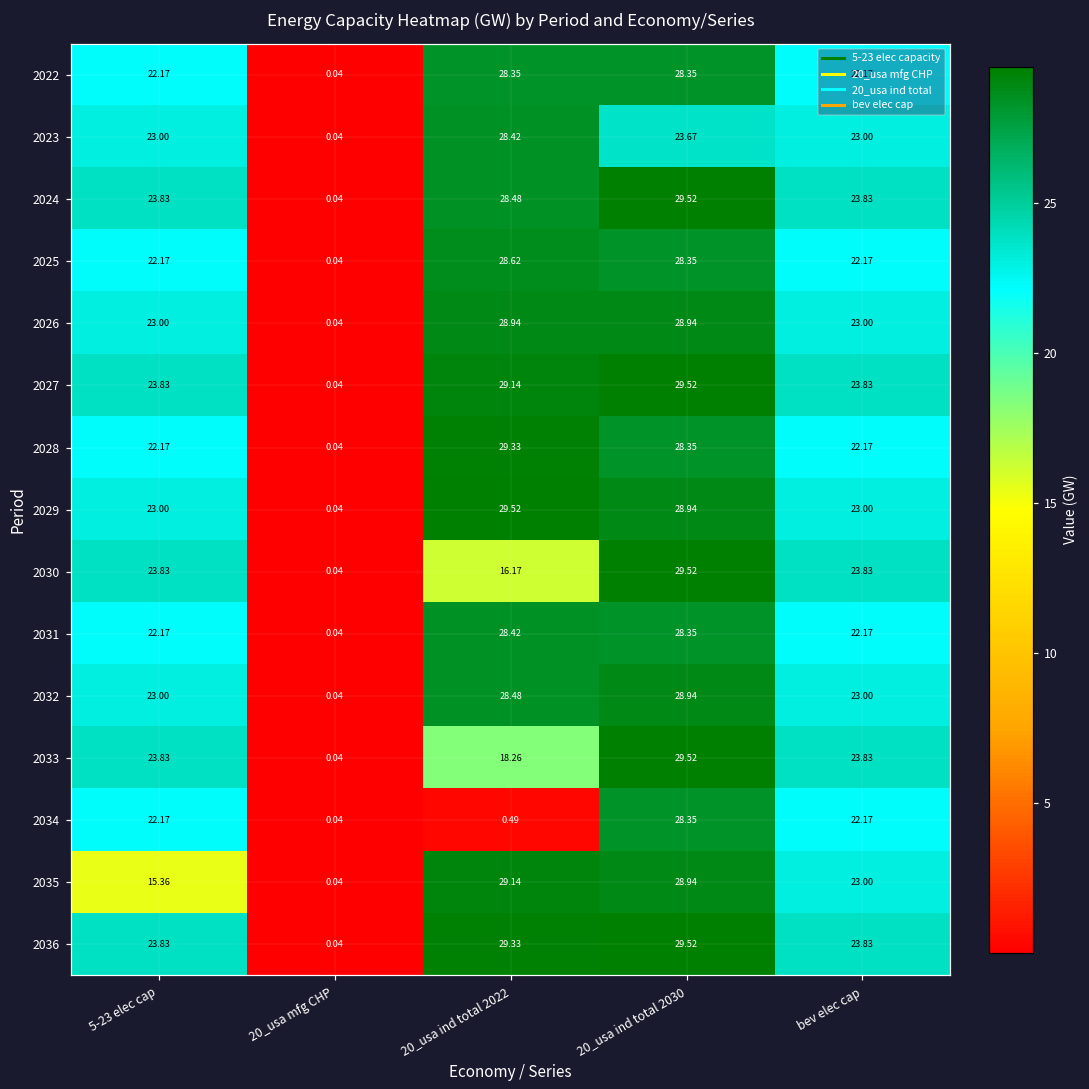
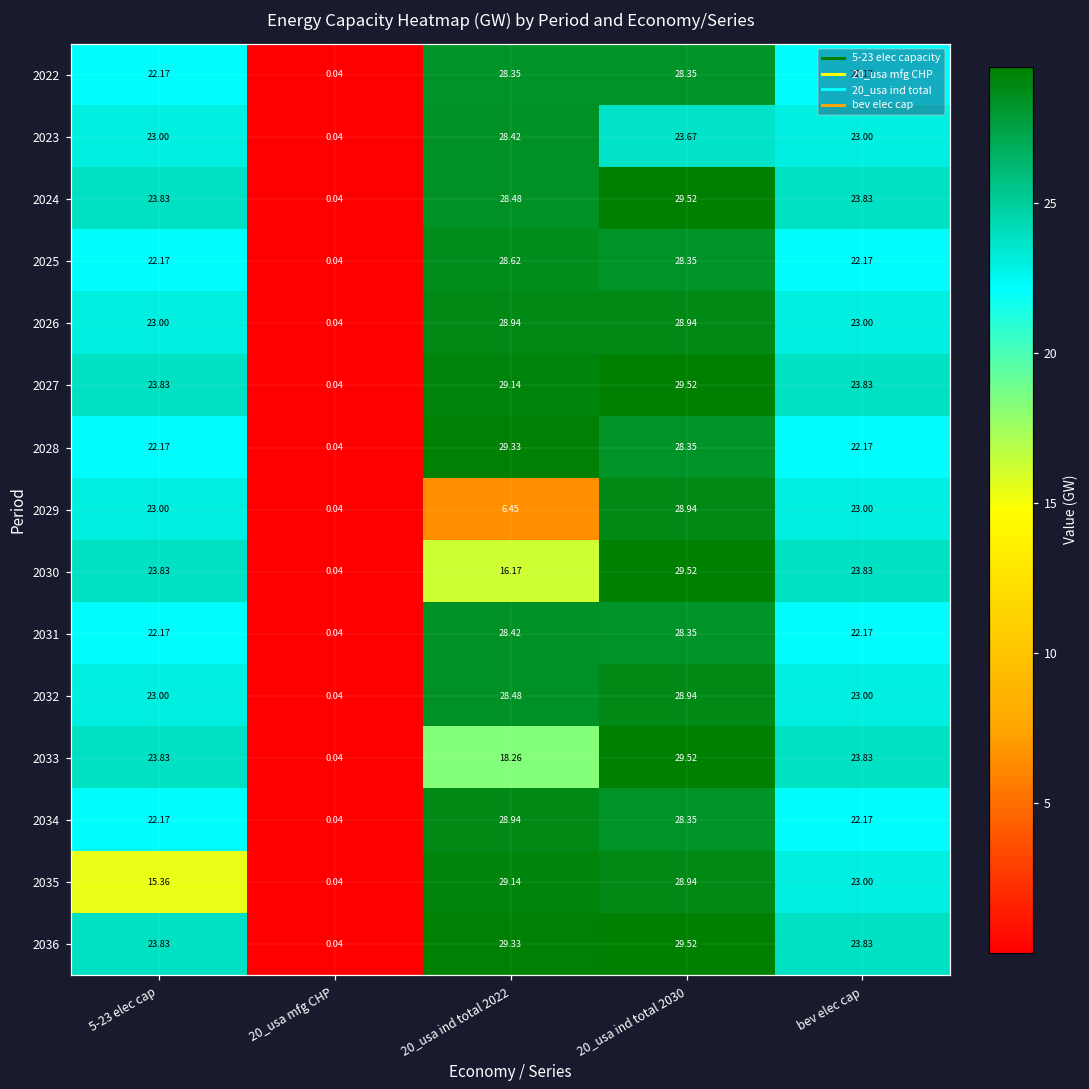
  {
    "2022": {
      "5-23 elec cap": 22.17,
      "20_usa mfg CHP": 0.04,
      "20_usa ind total 2022": 28.35,
      "20_usa ind total 2030": 28.35
    },
    "2023": {
      "5-23 elec cap": 23.00,
      "20_usa mfg CHP": 0.04,
      "20_usa ind total 2022": 28.42,
      "20_usa ind total 2030": 23.67,
      "bev elec cap": 23.00
    },
    "2024": {
      "5-23 elec cap": 23.83,
      "20_usa mfg CHP": 0.04,
      "20_usa ind total 2022": 28.48,
      "20_usa ind total 2030": 29.52,
      "bev elec cap": 23.83
    },
    "2025": {
      "5-23 elec cap": 22.17,
      "20_usa mfg CHP": 0.04,
      "20_usa ind total 2022": 28.62,
      "20_usa ind total 2030": 28.35,
      "bev elec cap": 22.17
    },
    "2026": {
      "5-23 elec cap": 23.00,
      "20_usa mfg CHP": 0.04,
      "20_usa ind total 2022": 28.94,
      "20_usa ind total 2030": 28.94,
      "bev elec cap": 23.00
    },
    "2027": {
      "5-23 elec cap": 23.83,
      "20_usa mfg CHP": 0.04,
      "20_usa ind total 2022": 29.14,
      "20_usa ind total 2030": 29.52,
      "bev elec cap": 23.83
    },
    "2028": {
      "5-23 elec cap": 22.17,
      "20_usa mfg CHP": 0.04,
      "20_usa ind total 2022": 29.33,
      "20_usa ind total 2030": 28.35,
      "bev elec cap": 22.17
    },
    "2029": {
      "5-23 elec cap": 23.00,
      "20_usa mfg CHP": 0.04,
-     "20_usa ind total 2022": 29.52,
+     "20_usa ind total 2022": 6.45,
      "20_usa ind total 2030": 28.94,
      "bev elec cap": 23.00
    },
    "2030": {
      "5-23 elec cap": 23.83,
      "20_usa mfg CHP": 0.04,
      "20_usa ind total 2022": 16.17,
      "20_usa ind total 2030": 29.52,
      "bev elec cap": 23.83
    },
    "2031": {
      "5-23 elec cap": 22.17,
      "20_usa mfg CHP": 0.04,
      "20_usa ind total 2022": 28.42,
      "20_usa ind total 2030": 28.35,
      "bev elec cap": 22.17
    },
    "2032": {
      "5-23 elec cap": 23.00,
      "20_usa mfg CHP": 0.04,
      "20_usa ind total 2022": 28.48,
      "20_usa ind total 2030": 28.94,
      "bev elec cap": 23.00
    },
    "2033": {
      "5-23 elec cap": 23.83,
      "20_usa mfg CHP": 0.04,
      "20_usa ind total 2022": 18.26,
      "20_usa ind total 2030": 29.52,
      "bev elec cap": 23.83
    },
    "2034": {
      "5-23 elec cap": 22.17,
      "20_usa mfg CHP": 0.04,
-     "20_usa ind total 2022": 0.49,
+     "20_usa ind total 2022": 28.94,
      "20_usa ind total 2030": 28.35,
      "bev elec cap": 22.17
    },
    "2035": {
      "5-23 elec cap": 15.36,
      "20_usa mfg CHP": 0.04,
      "20_usa ind total 2022": 29.14,
      "20_usa ind total 2030": 28.94,
      "bev elec cap": 23.00
    },
    "2036": {
      "5-23 elec cap": 23.83,
      "20_usa mfg CHP": 0.04,
      "20_usa ind total 2022": 29.33,
      "20_usa ind total 2030": 29.52,
      "bev elec cap": 23.83
    }
  }
